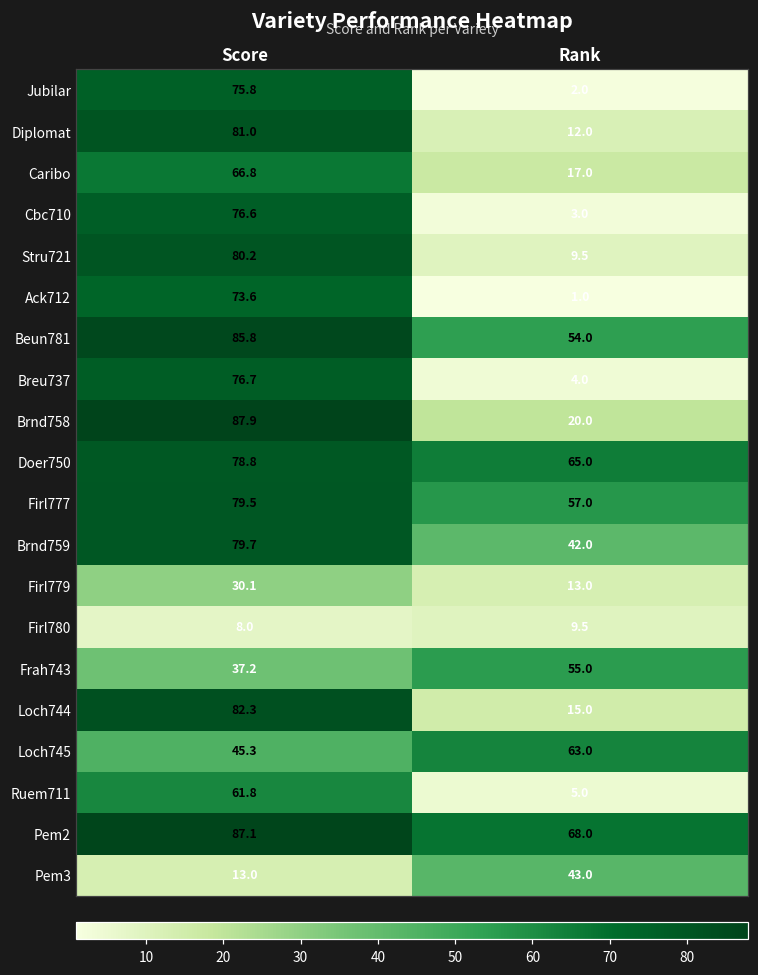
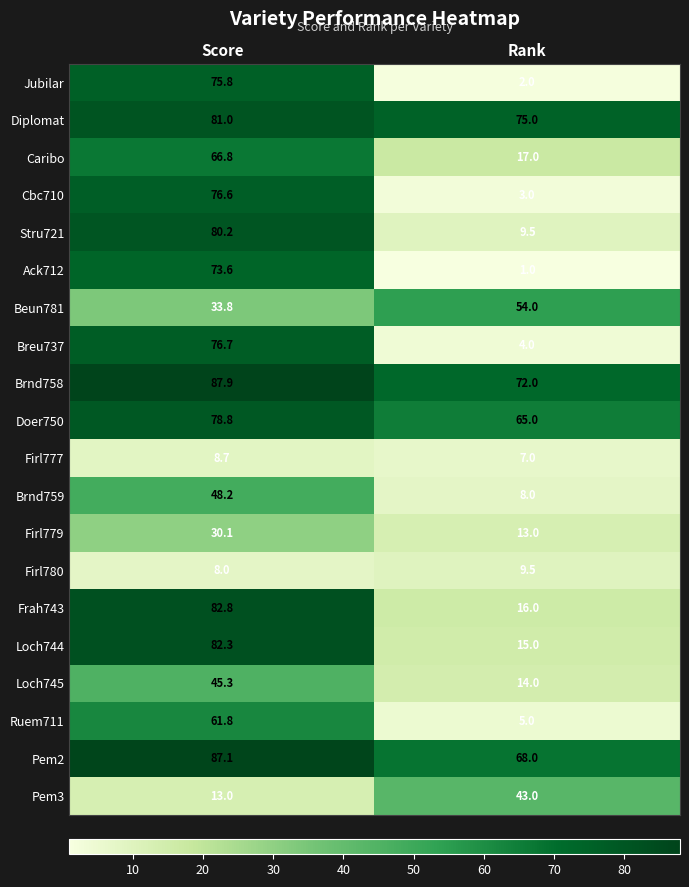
  {
    "Jubilar": {
      "Score": 75.8
    },
    "Diplomat": {
      "Score": 81.0,
-     "Rank": 12.0
+     "Rank": 75.0
    },
    "Caribo": {
      "Score": 66.8,
      "Rank": 17.0
    },
    "Cbc710": {
      "Score": 76.6
    },
    "Stru721": {
      "Score": 80.2,
      "Rank": 9.5
    },
    "Ack712": {
      "Score": 73.6
    },
    "Beun781": {
-     "Score": 85.8,
+     "Score": 33.8,
      "Rank": 54.0
    },
    "Breu737": {
      "Score": 76.7
    },
    "Brnd758": {
      "Score": 87.9,
-     "Rank": 20.0
+     "Rank": 72.0
    },
    "Doer750": {
      "Score": 78.8,
      "Rank": 65.0
    },
    "Firl777": {
-     "Score": 79.5,
-     "Rank": 57.0
+     "Score": 8.7,
+     "Rank": 7.0
    },
    "Brnd759": {
-     "Score": 79.7,
-     "Rank": 42.0
+     "Score": 48.2,
+     "Rank": 8.0
    },
    "Firl779": {
      "Score": 30.1,
      "Rank": 13.0
    },
    "Firl780": {
      "Score": 8.0,
      "Rank": 9.5
    },
    "Frah743": {
-     "Score": 37.2,
-     "Rank": 55.0
+     "Score": 82.8,
+     "Rank": 16.0
    },
    "Loch744": {
      "Score": 82.3,
      "Rank": 15.0
    },
    "Loch745": {
      "Score": 45.3,
-     "Rank": 63.0
+     "Rank": 14.0
    },
    "Ruem711": {
      "Score": 61.8
    },
    "Pem2": {
      "Score": 87.1,
      "Rank": 68.0
    },
    "Pem3": {
      "Score": 13.0,
      "Rank": 43.0
    }
  }
